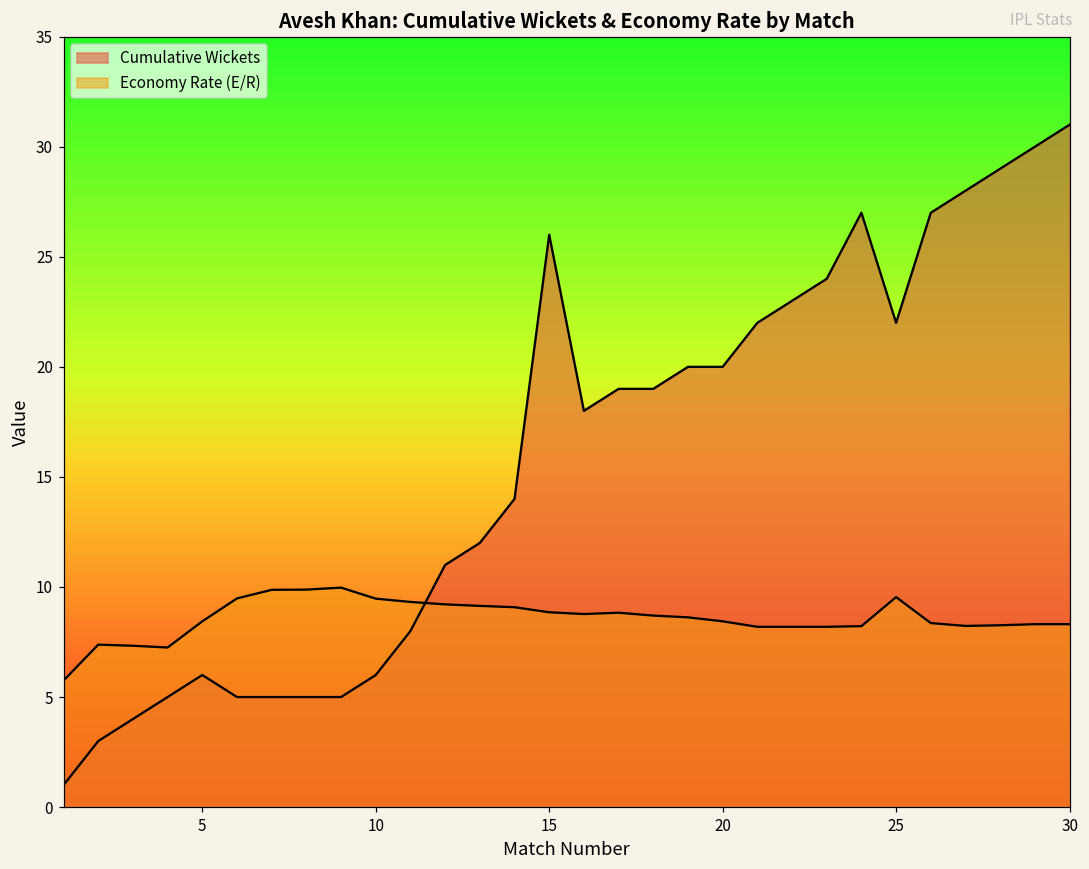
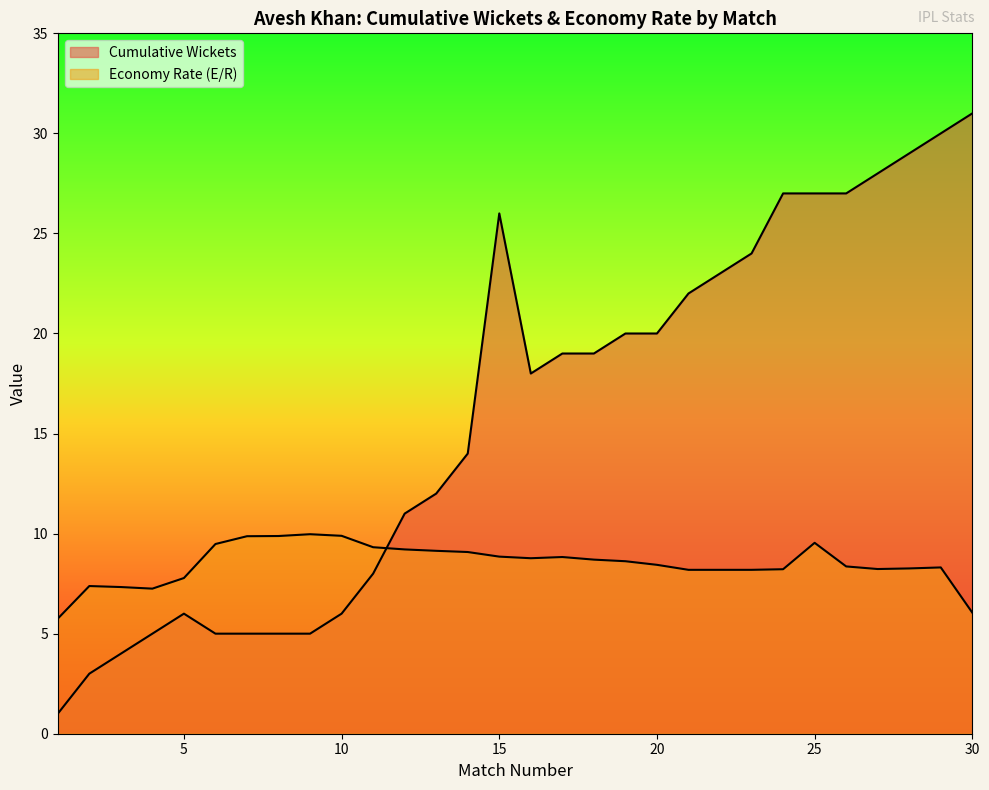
  {
    "Cumulative Wickets": {
      "5": 6,
      "10": 6,
      "15": 26,
      "20": 20,
-     "25": 22,
+     "25": 27,
      "30": 31
    },
    "Economy Rate (E/R)": {
-     "5": 8.4,
-     "10": 9.5,
+     "5": 7.8,
+     "10": 9.9,
      "15": 8.9,
      "20": 8.4,
      "25": 9.5,
-     "30": 8.3
+     "30": 6.1
    }
  }
